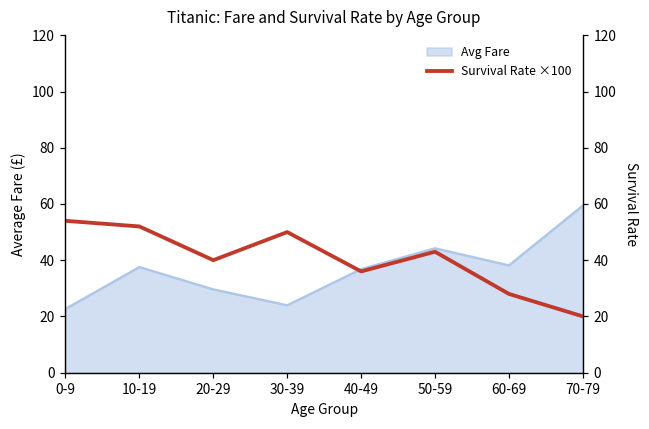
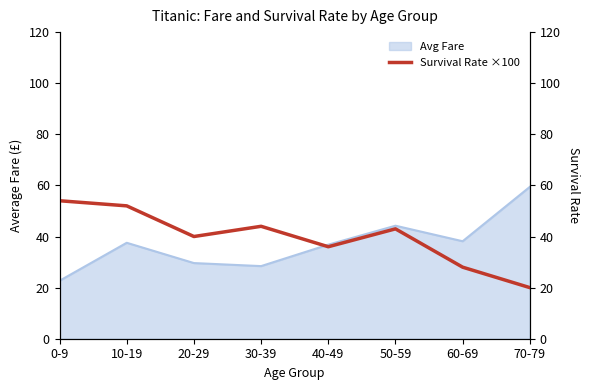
  {
    "Avg Fare": {
      "0-9": 23,
      "10-19": 38,
      "20-29": 30,
-     "30-39": 24,
+     "30-39": 28,
      "40-49": 37,
      "50-59": 44,
      "60-69": 38,
      "70-79": 59
    },
    "Survival Rate ×100": {
      "0-9": 54,
      "10-19": 52,
      "20-29": 40,
-     "30-39": 50,
+     "30-39": 44,
      "40-49": 36,
      "50-59": 43,
      "60-69": 28,
      "70-79": 20
    }
  }
